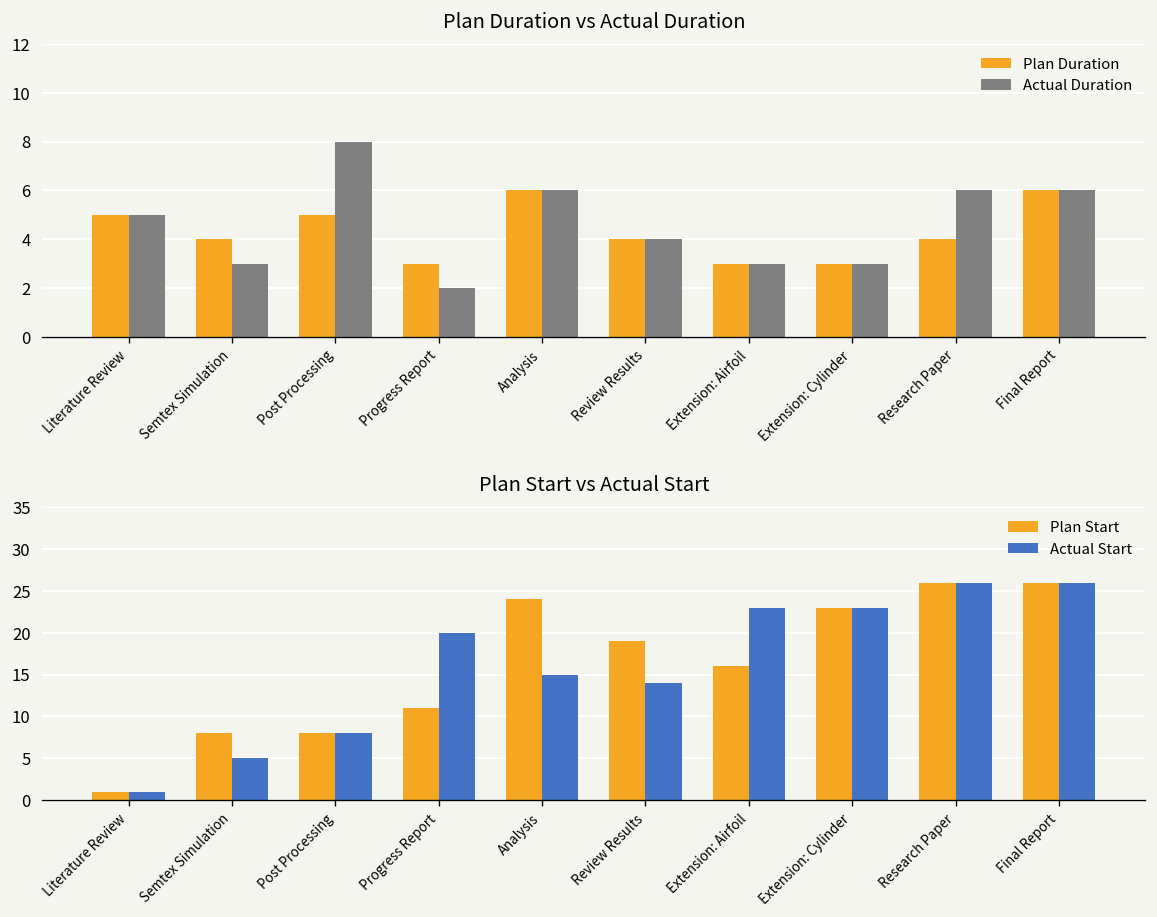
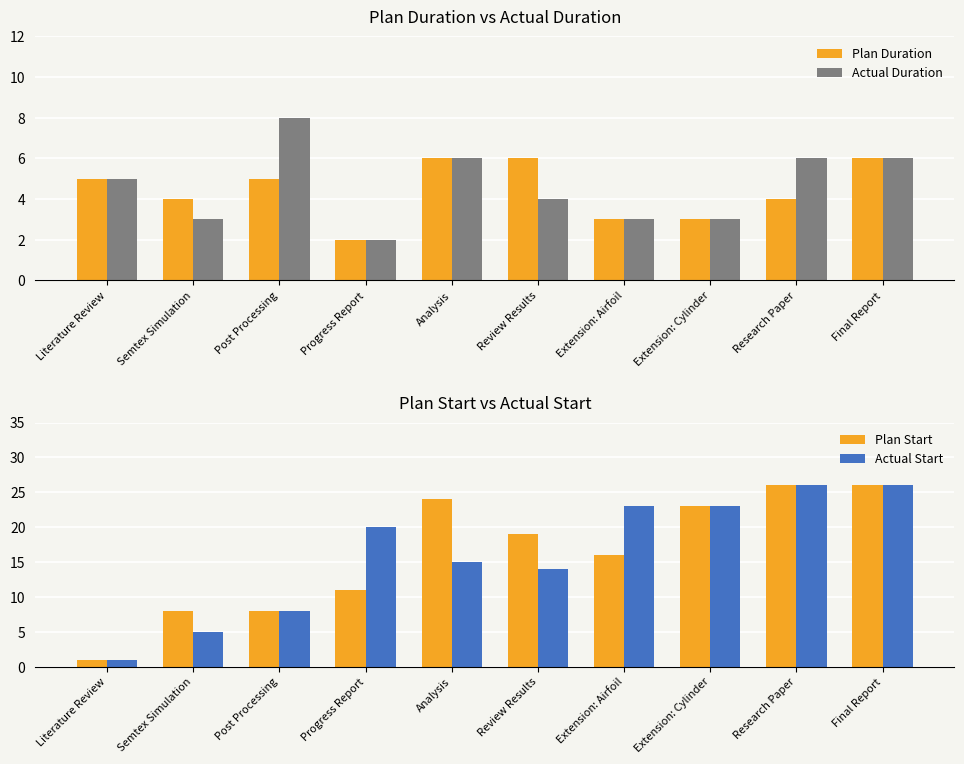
  {
    "Plan Duration vs Actual Duration": {
      "Plan Duration": {
        "Literature Review": 5,
        "Semtex Simulation": 4,
        "Post Processing": 5,
-       "Progress Report": 3,
+       "Progress Report": 2,
        "Analysis": 6,
-       "Review Results": 4,
+       "Review Results": 6,
        "Extension: Airfoil": 3,
        "Extension: Cylinder": 3,
        "Research Paper": 4,
        "Final Report": 6
      },
      "Actual Duration": {
        "Literature Review": 5,
        "Semtex Simulation": 3,
        "Post Processing": 8,
        "Progress Report": 2,
        "Analysis": 6,
        "Review Results": 4,
        "Extension: Airfoil": 3,
        "Extension: Cylinder": 3,
        "Research Paper": 6,
        "Final Report": 6
      }
    },
    "Plan Start vs Actual Start": {
      "Plan Start": {
        "Literature Review": 1,
        "Semtex Simulation": 8,
        "Post Processing": 8,
        "Progress Report": 11,
        "Analysis": 24,
        "Review Results": 19,
        "Extension: Airfoil": 16,
        "Extension: Cylinder": 23,
        "Research Paper": 26,
        "Final Report": 26
      },
      "Actual Start": {
        "Literature Review": 1,
        "Semtex Simulation": 5,
        "Post Processing": 8,
        "Progress Report": 20,
        "Analysis": 15,
        "Review Results": 14,
        "Extension: Airfoil": 23,
        "Extension: Cylinder": 23,
        "Research Paper": 26,
        "Final Report": 26
      }
    }
  }
